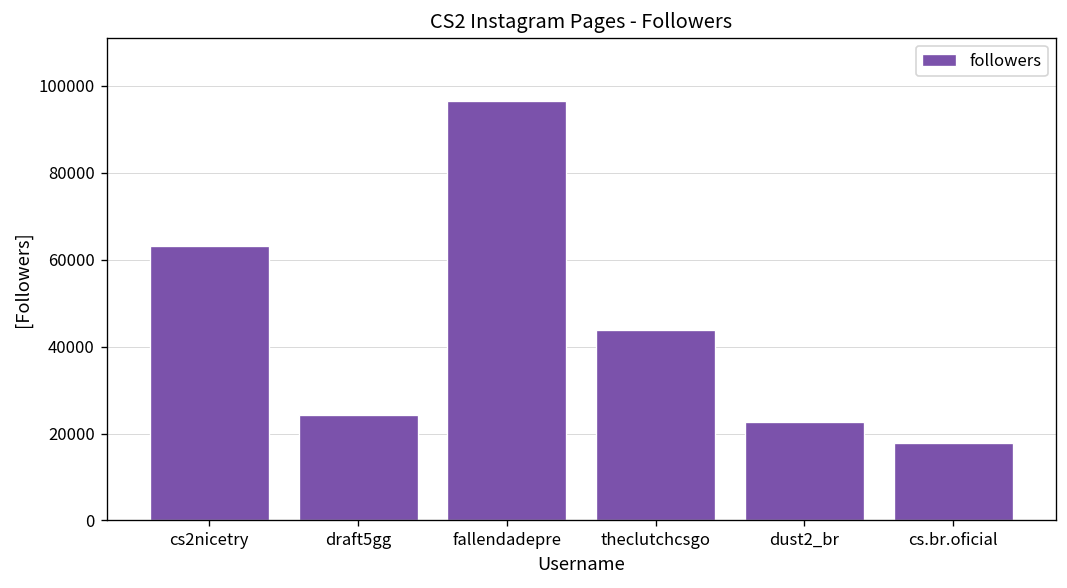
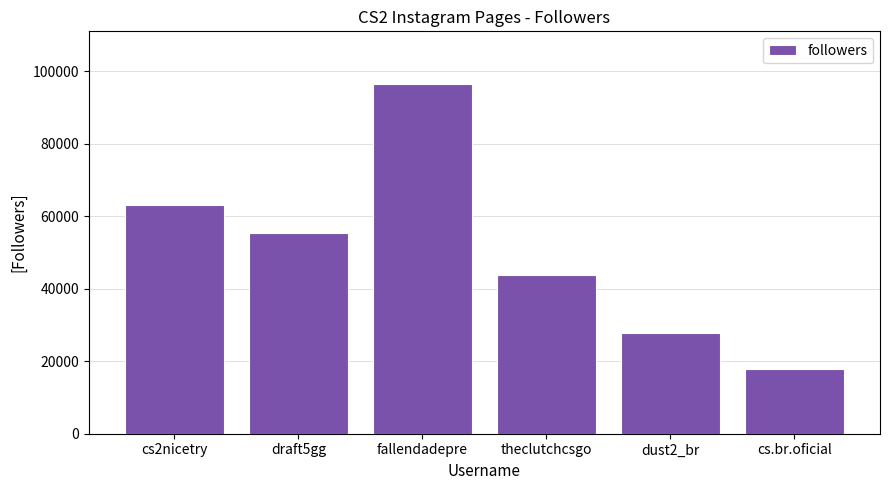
  {
    "cs2nicetry": 63000,
-   "draft5gg": 24000,
+   "draft5gg": 55000,
    "fallendadepre": 97000,
    "theclutchcsgo": 44000,
-   "dust2_br": 23000,
+   "dust2_br": 28000,
    "cs.br.oficial": 18000
  }
